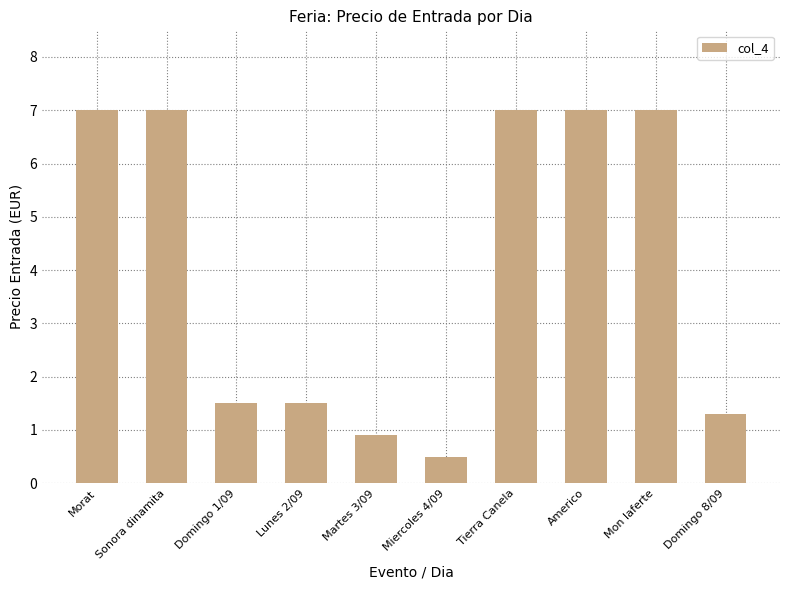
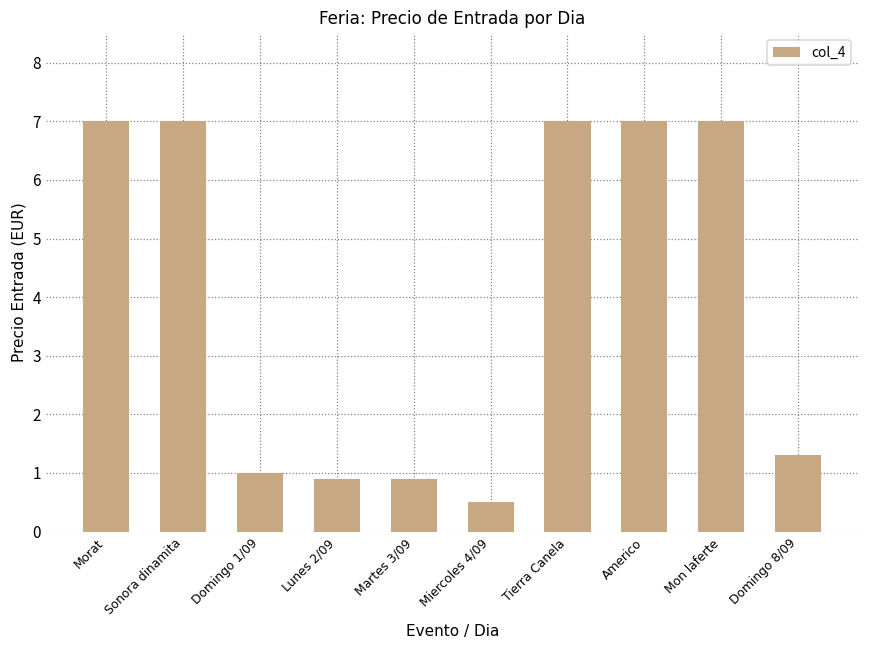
  {
    "Morat": 7.0,
    "Sonora dinamita": 7.0,
-   "Domingo 1/09": 1.5,
-   "Lunes 2/09": 1.5,
+   "Domingo 1/09": 1.0,
+   "Lunes 2/09": 0.9,
    "Martes 3/09": 0.9,
    "Miercoles 4/09": 0.5,
    "Tierra Canela": 7.0,
    "Americo": 7.0,
    "Mon laferte": 7.0,
    "Domingo 8/09": 1.3
  }
